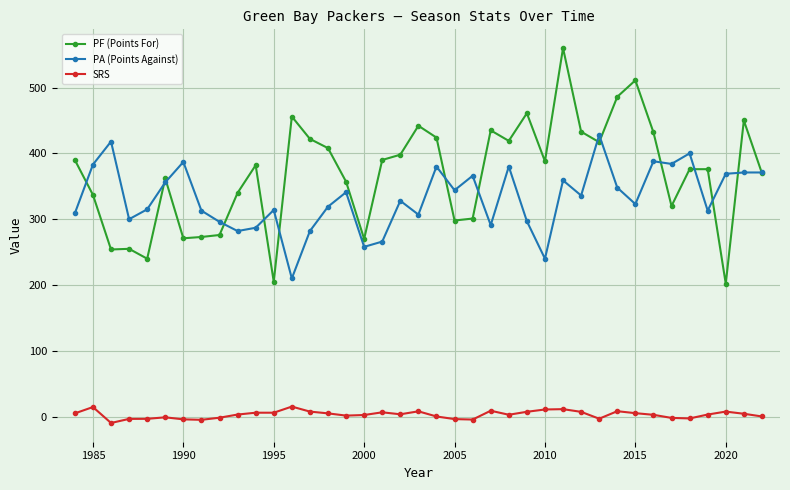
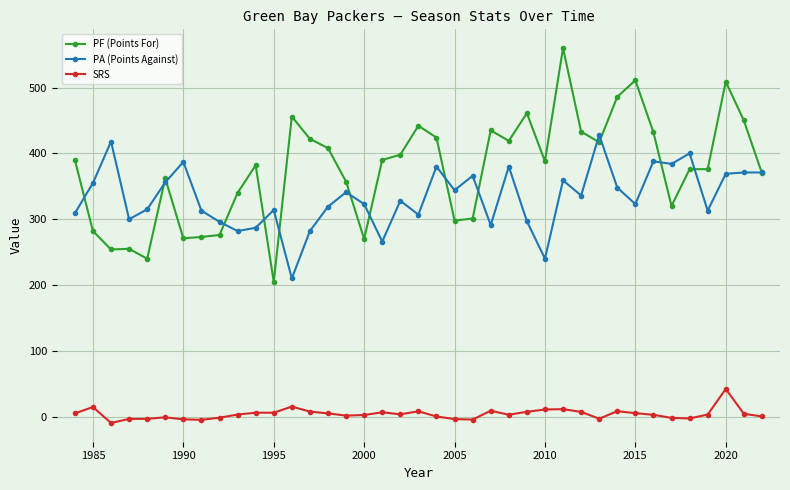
  {
    "PF (Points For)": {
-     "1985": 340,
+     "1985": 280,
      "1990": 270,
      "1995": 210,
      "2000": 270,
      "2005": 300,
      "2010": 390,
      "2015": 510,
-     "2020": 200
+     "2020": 510
    },
    "PA (Points Against)": {
-     "1985": 380,
+     "1985": 360,
      "1990": 390,
      "1995": 310,
-     "2000": 260,
+     "2000": 320,
      "2005": 340,
      "2010": 240,
      "2015": 320,
      "2020": 370
    },
    "SRS": {
      "1985": 10,
      "1990": 0,
      "1995": 10,
      "2000": 0,
      "2005": 0,
      "2010": 10,
      "2015": 10,
-     "2020": 10
+     "2020": 40
    }
  }
